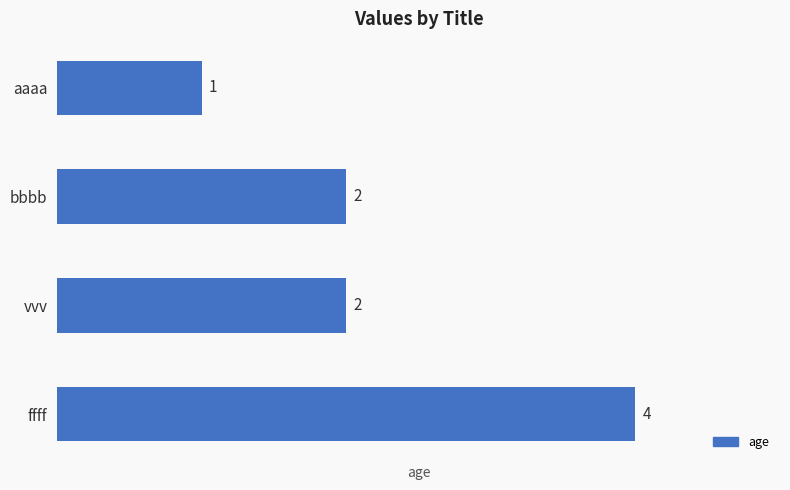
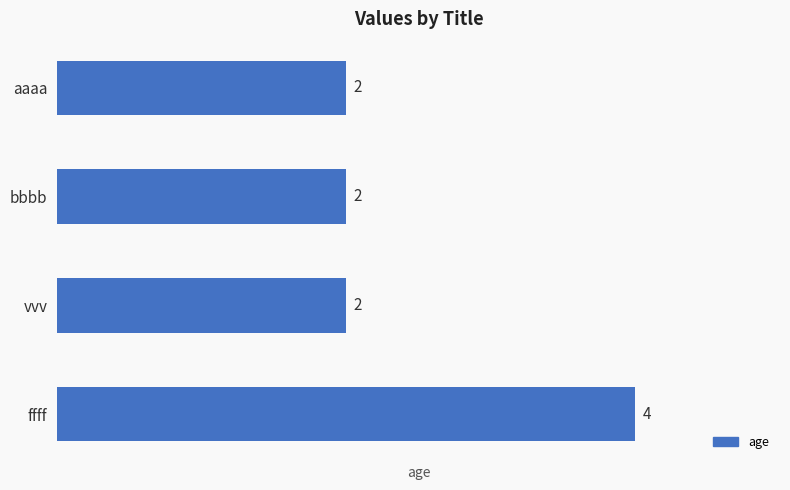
  {
-   "aaaa": 1,
+   "aaaa": 2,
    "bbbb": 2,
    "vvv": 2,
    "ffff": 4
  }
